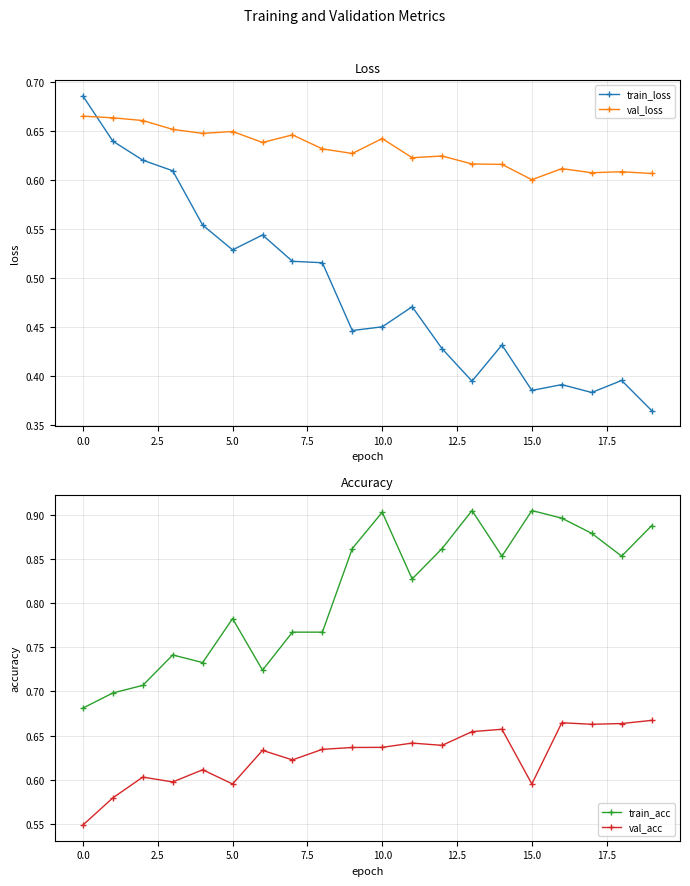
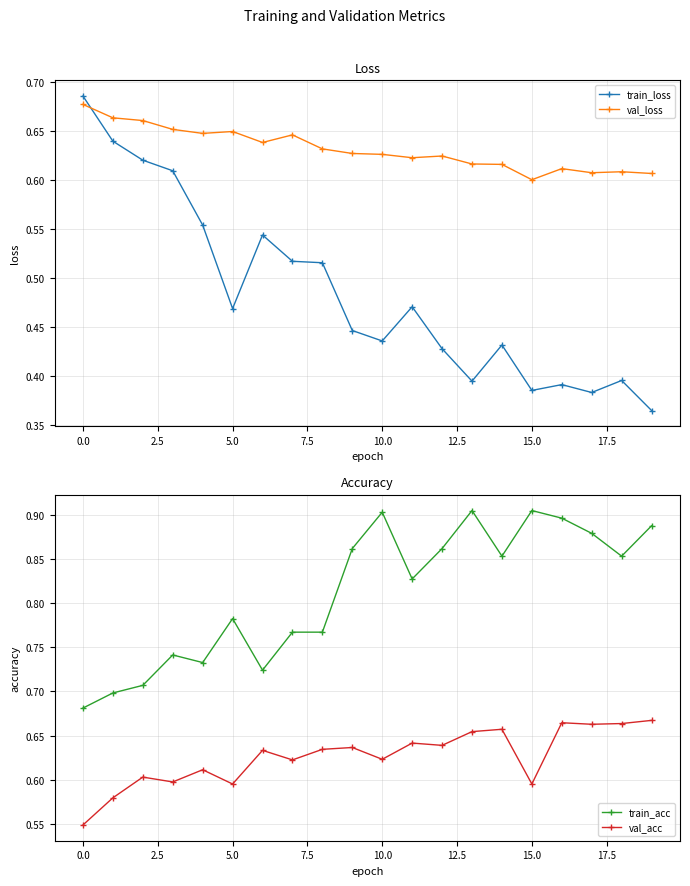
  {
    "Loss": {
      "train_loss": {
        "0.0": 0.69,
-       "5.0": 0.53,
-       "10.0": 0.45,
+       "5.0": 0.47,
+       "10.0": 0.44,
        "15.0": 0.39
      },
      "val_loss": {
-       "0.0": 0.67,
+       "0.0": 0.68,
        "5.0": 0.65,
-       "10.0": 0.64,
+       "10.0": 0.63,
        "15.0": 0.60
      }
    },
    "Accuracy": {
      "train_acc": {
        "0.0": 0.68,
        "5.0": 0.78,
        "10.0": 0.90,
        "15.0": 0.91
      },
      "val_acc": {
        "0.0": 0.55,
        "5.0": 0.60,
-       "10.0": 0.64,
+       "10.0": 0.62,
        "15.0": 0.60
      }
    }
  }
